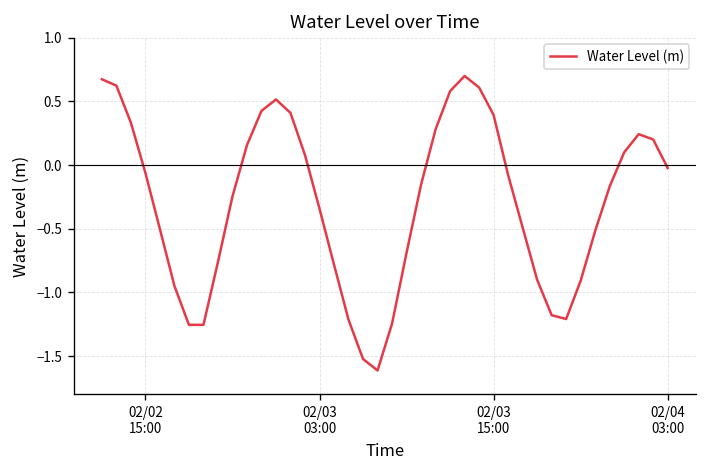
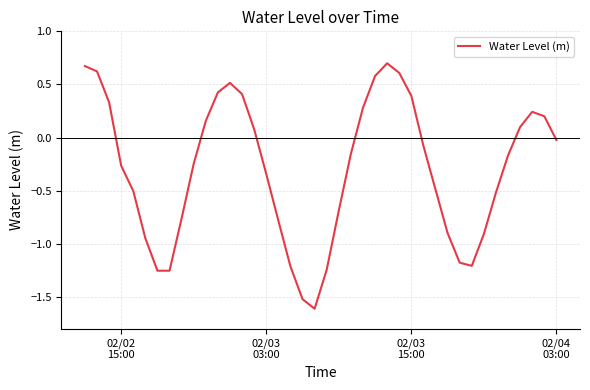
  {
-   "02/02 15:00": -0.06,
+   "02/02 15:00": -0.27,
    "02/03 03:00": -0.34,
    "02/03 15:00": 0.39,
    "02/04 03:00": -0.02
  }
